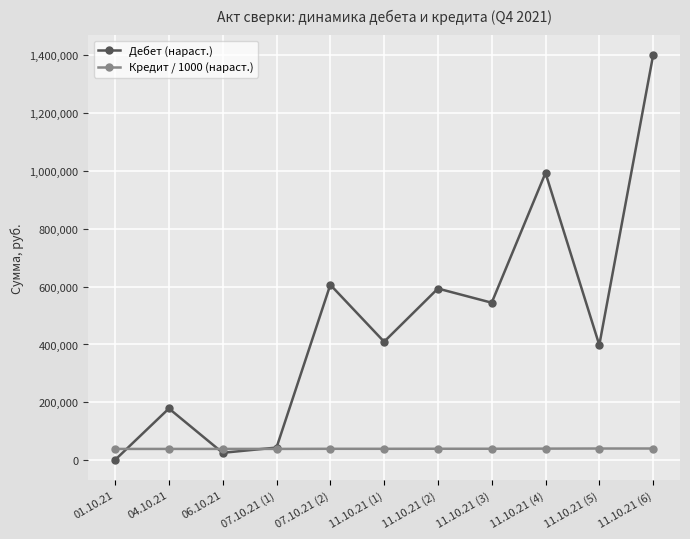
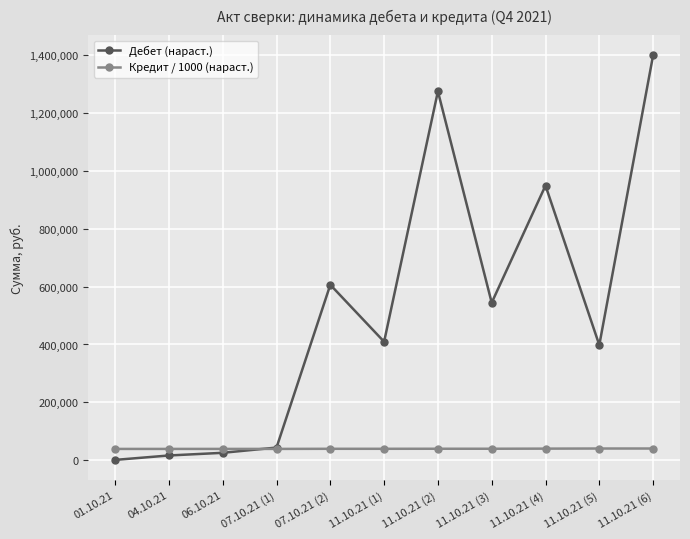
  {
    "Дебет (нараст.)": {
      "01.10.21": "0",
-     "04.10.21": "180,000",
+     "04.10.21": "20,000",
      "06.10.21": "30,000",
      "07.10.21 (2)": "610,000",
      "11.10.21 (1)": "410,000",
-     "11.10.21 (2)": "590,000",
+     "11.10.21 (2)": "1,270,000",
      "11.10.21 (3)": "540,000",
-     "11.10.21 (4)": "990,000",
+     "11.10.21 (4)": "950,000",
      "11.10.21 (5)": "400,000",
      "11.10.21 (6)": "1,400,000"
    },
    "Кредит / 1000 (нараст.)": {
      "01.10.21": "40,000",
      "04.10.21": "40,000",
      "06.10.21": "40,000",
      "07.10.21 (2)": "40,000",
      "11.10.21 (1)": "40,000",
      "11.10.21 (2)": "40,000",
      "11.10.21 (3)": "40,000",
      "11.10.21 (4)": "40,000",
      "11.10.21 (5)": "40,000",
      "11.10.21 (6)": "40,000"
    }
  }
